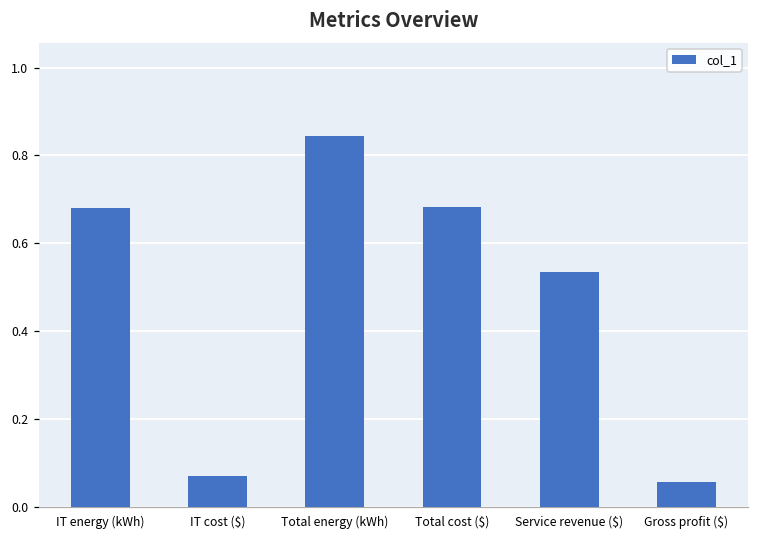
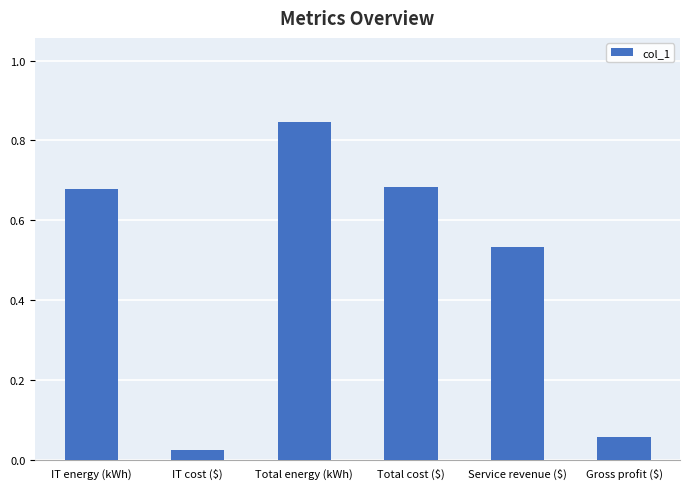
  {
    "IT energy (kWh)": 0.68,
-   "IT cost ($)": 0.07,
+   "IT cost ($)": 0.02,
    "Total energy (kWh)": 0.85,
    "Total cost ($)": 0.68,
    "Service revenue ($)": 0.53,
    "Gross profit ($)": 0.06
  }
